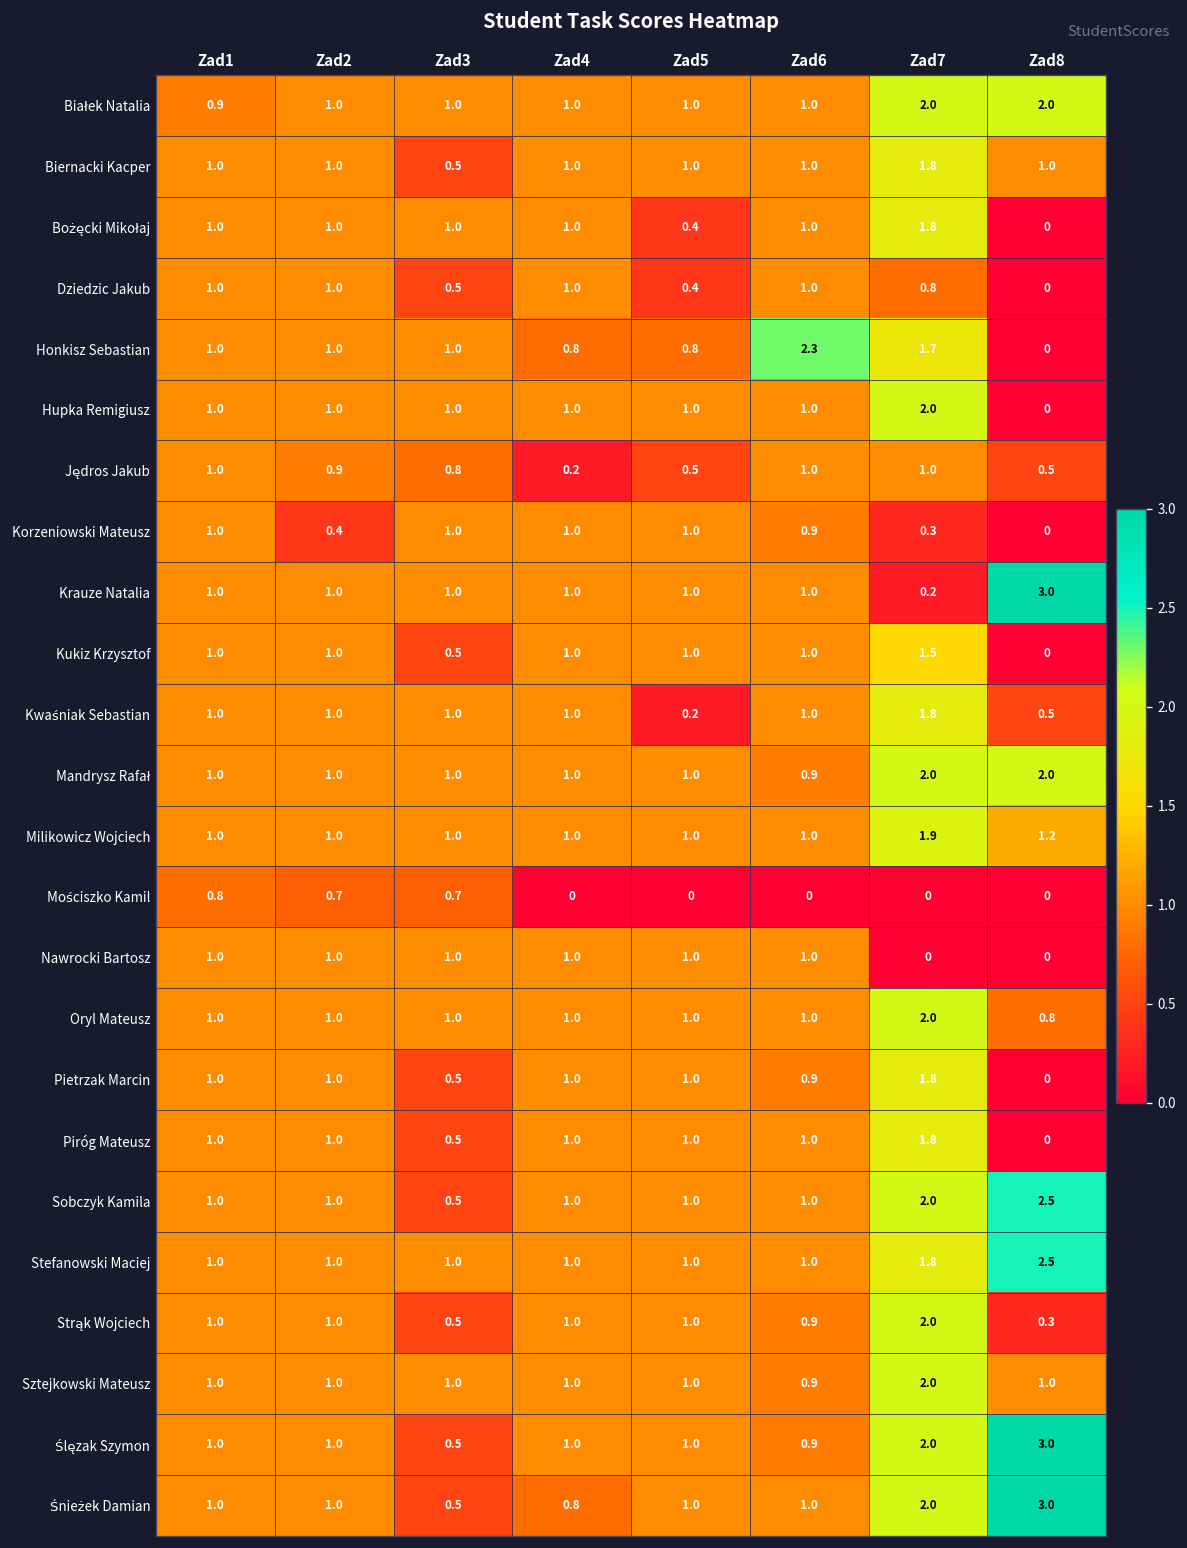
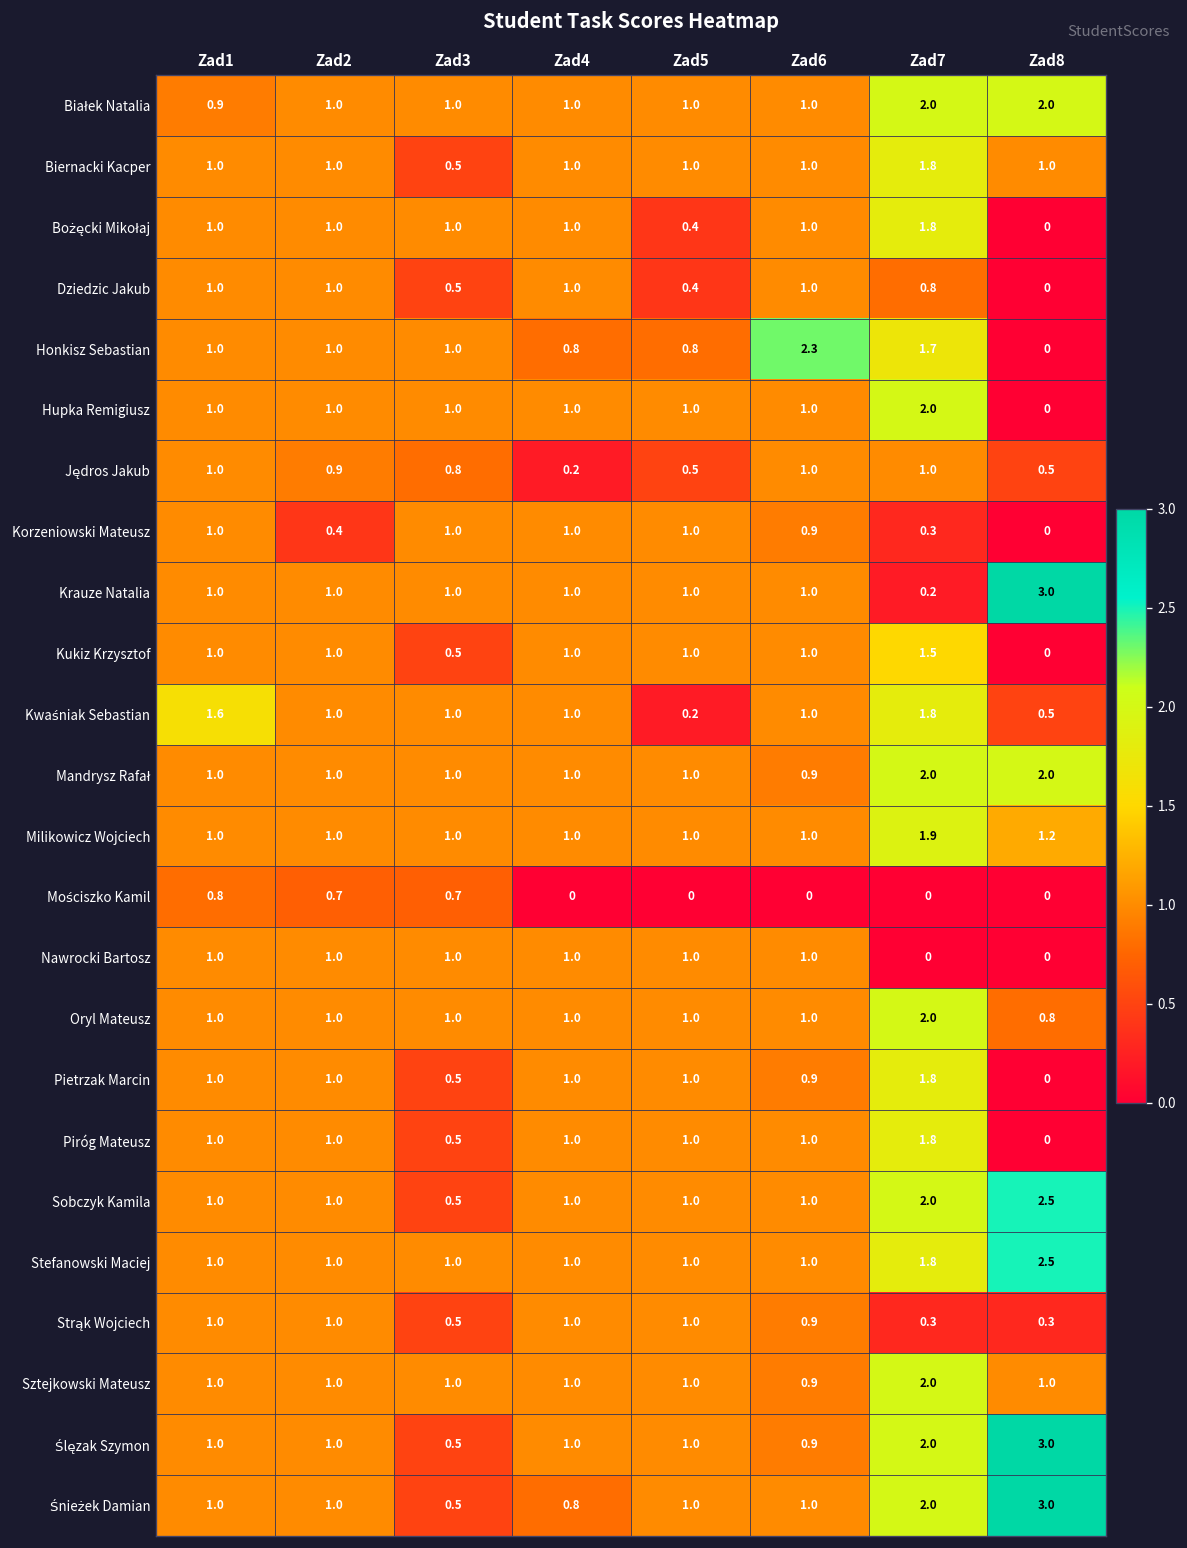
  {
    "Białek Natalia": {
      "Zad1": 0.9,
      "Zad2": 1.0,
      "Zad3": 1.0,
      "Zad4": 1.0,
      "Zad5": 1.0,
      "Zad6": 1.0,
      "Zad7": 2.0,
      "Zad8": 2.0
    },
    "Biernacki Kacper": {
      "Zad1": 1.0,
      "Zad2": 1.0,
      "Zad3": 0.5,
      "Zad4": 1.0,
      "Zad5": 1.0,
      "Zad6": 1.0,
      "Zad7": 1.8,
      "Zad8": 1.0
    },
    "Bożęcki Mikołaj": {
      "Zad1": 1.0,
      "Zad2": 1.0,
      "Zad3": 1.0,
      "Zad4": 1.0,
      "Zad5": 0.4,
      "Zad6": 1.0,
      "Zad7": 1.8,
      "Zad8": 0
    },
    "Dziedzic Jakub": {
      "Zad1": 1.0,
      "Zad2": 1.0,
      "Zad3": 0.5,
      "Zad4": 1.0,
      "Zad5": 0.4,
      "Zad6": 1.0,
      "Zad7": 0.8,
      "Zad8": 0
    },
    "Honkisz Sebastian": {
      "Zad1": 1.0,
      "Zad2": 1.0,
      "Zad3": 1.0,
      "Zad4": 0.8,
      "Zad5": 0.8,
      "Zad6": 2.3,
      "Zad7": 1.7,
      "Zad8": 0
    },
    "Hupka Remigiusz": {
      "Zad1": 1.0,
      "Zad2": 1.0,
      "Zad3": 1.0,
      "Zad4": 1.0,
      "Zad5": 1.0,
      "Zad6": 1.0,
      "Zad7": 2.0,
      "Zad8": 0
    },
    "Jędros Jakub": {
      "Zad1": 1.0,
      "Zad2": 0.9,
      "Zad3": 0.8,
      "Zad4": 0.2,
      "Zad5": 0.5,
      "Zad6": 1.0,
      "Zad7": 1.0,
      "Zad8": 0.5
    },
    "Korzeniowski Mateusz": {
      "Zad1": 1.0,
      "Zad2": 0.4,
      "Zad3": 1.0,
      "Zad4": 1.0,
      "Zad5": 1.0,
      "Zad6": 0.9,
      "Zad7": 0.3,
      "Zad8": 0
    },
    "Krauze Natalia": {
      "Zad1": 1.0,
      "Zad2": 1.0,
      "Zad3": 1.0,
      "Zad4": 1.0,
      "Zad5": 1.0,
      "Zad6": 1.0,
      "Zad7": 0.2,
      "Zad8": 3.0
    },
    "Kukiz Krzysztof": {
      "Zad1": 1.0,
      "Zad2": 1.0,
      "Zad3": 0.5,
      "Zad4": 1.0,
      "Zad5": 1.0,
      "Zad6": 1.0,
      "Zad7": 1.5,
      "Zad8": 0
    },
    "Kwaśniak Sebastian": {
-     "Zad1": 1.0,
+     "Zad1": 1.6,
      "Zad2": 1.0,
      "Zad3": 1.0,
      "Zad4": 1.0,
      "Zad5": 0.2,
      "Zad6": 1.0,
      "Zad7": 1.8,
      "Zad8": 0.5
    },
    "Mandrysz Rafał": {
      "Zad1": 1.0,
      "Zad2": 1.0,
      "Zad3": 1.0,
      "Zad4": 1.0,
      "Zad5": 1.0,
      "Zad6": 0.9,
      "Zad7": 2.0,
      "Zad8": 2.0
    },
    "Milikowicz Wojciech": {
      "Zad1": 1.0,
      "Zad2": 1.0,
      "Zad3": 1.0,
      "Zad4": 1.0,
      "Zad5": 1.0,
      "Zad6": 1.0,
      "Zad7": 1.9,
      "Zad8": 1.2
    },
    "Mościszko Kamil": {
      "Zad1": 0.8,
      "Zad2": 0.7,
      "Zad3": 0.7,
      "Zad4": 0,
      "Zad5": 0,
      "Zad6": 0,
      "Zad7": 0,
      "Zad8": 0
    },
    "Nawrocki Bartosz": {
      "Zad1": 1.0,
      "Zad2": 1.0,
      "Zad3": 1.0,
      "Zad4": 1.0,
      "Zad5": 1.0,
      "Zad6": 1.0,
      "Zad7": 0,
      "Zad8": 0
    },
    "Oryl Mateusz": {
      "Zad1": 1.0,
      "Zad2": 1.0,
      "Zad3": 1.0,
      "Zad4": 1.0,
      "Zad5": 1.0,
      "Zad6": 1.0,
      "Zad7": 2.0,
      "Zad8": 0.8
    },
    "Pietrzak Marcin": {
      "Zad1": 1.0,
      "Zad2": 1.0,
      "Zad3": 0.5,
      "Zad4": 1.0,
      "Zad5": 1.0,
      "Zad6": 0.9,
      "Zad7": 1.8,
      "Zad8": 0
    },
    "Piróg Mateusz": {
      "Zad1": 1.0,
      "Zad2": 1.0,
      "Zad3": 0.5,
      "Zad4": 1.0,
      "Zad5": 1.0,
      "Zad6": 1.0,
      "Zad7": 1.8,
      "Zad8": 0
    },
    "Sobczyk Kamila": {
      "Zad1": 1.0,
      "Zad2": 1.0,
      "Zad3": 0.5,
      "Zad4": 1.0,
      "Zad5": 1.0,
      "Zad6": 1.0,
      "Zad7": 2.0,
      "Zad8": 2.5
    },
    "Stefanowski Maciej": {
      "Zad1": 1.0,
      "Zad2": 1.0,
      "Zad3": 1.0,
      "Zad4": 1.0,
      "Zad5": 1.0,
      "Zad6": 1.0,
      "Zad7": 1.8,
      "Zad8": 2.5
    },
    "Strąk Wojciech": {
      "Zad1": 1.0,
      "Zad2": 1.0,
      "Zad3": 0.5,
      "Zad4": 1.0,
      "Zad5": 1.0,
      "Zad6": 0.9,
-     "Zad7": 2.0,
+     "Zad7": 0.3,
      "Zad8": 0.3
    },
    "Sztejkowski Mateusz": {
      "Zad1": 1.0,
      "Zad2": 1.0,
      "Zad3": 1.0,
      "Zad4": 1.0,
      "Zad5": 1.0,
      "Zad6": 0.9,
      "Zad7": 2.0,
      "Zad8": 1.0
    },
    "Ślęzak Szymon": {
      "Zad1": 1.0,
      "Zad2": 1.0,
      "Zad3": 0.5,
      "Zad4": 1.0,
      "Zad5": 1.0,
      "Zad6": 0.9,
      "Zad7": 2.0,
      "Zad8": 3.0
    },
    "Śnieżek Damian": {
      "Zad1": 1.0,
      "Zad2": 1.0,
      "Zad3": 0.5,
      "Zad4": 0.8,
      "Zad5": 1.0,
      "Zad6": 1.0,
      "Zad7": 2.0,
      "Zad8": 3.0
    }
  }
